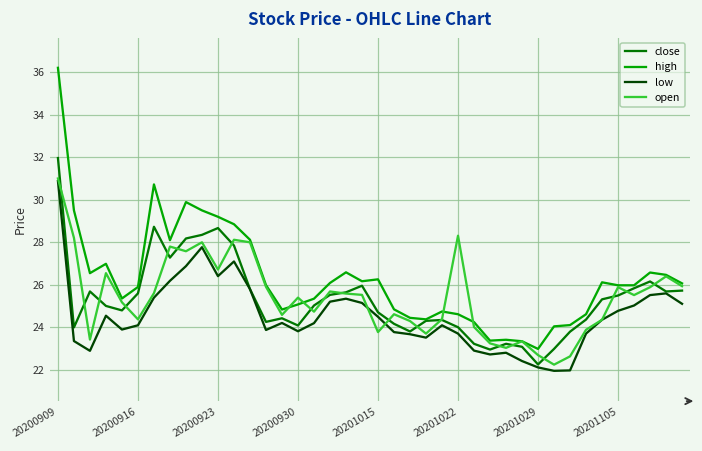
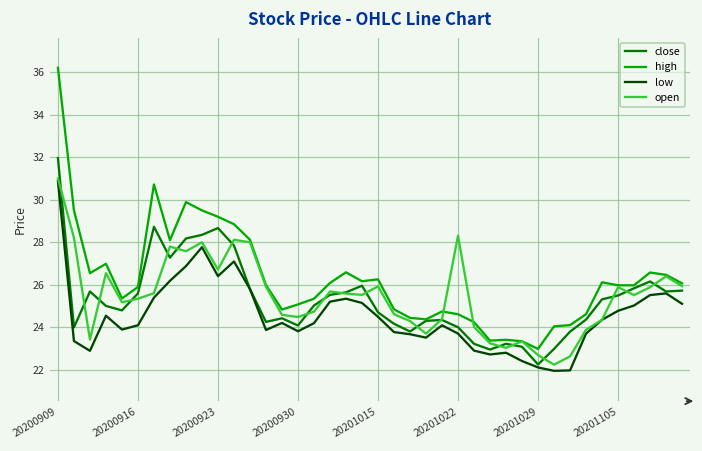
  {
    "open": {
-     "20200916": 24.4,
+     "20200916": 25.4,
      "20200923": 26.7,
-     "20200930": 25.4,
-     "20201015": 23.8,
+     "20200930": 24.5,
+     "20201015": 25.9,
      "20201022": 28.3,
      "20201029": 22.7
    }
  }
